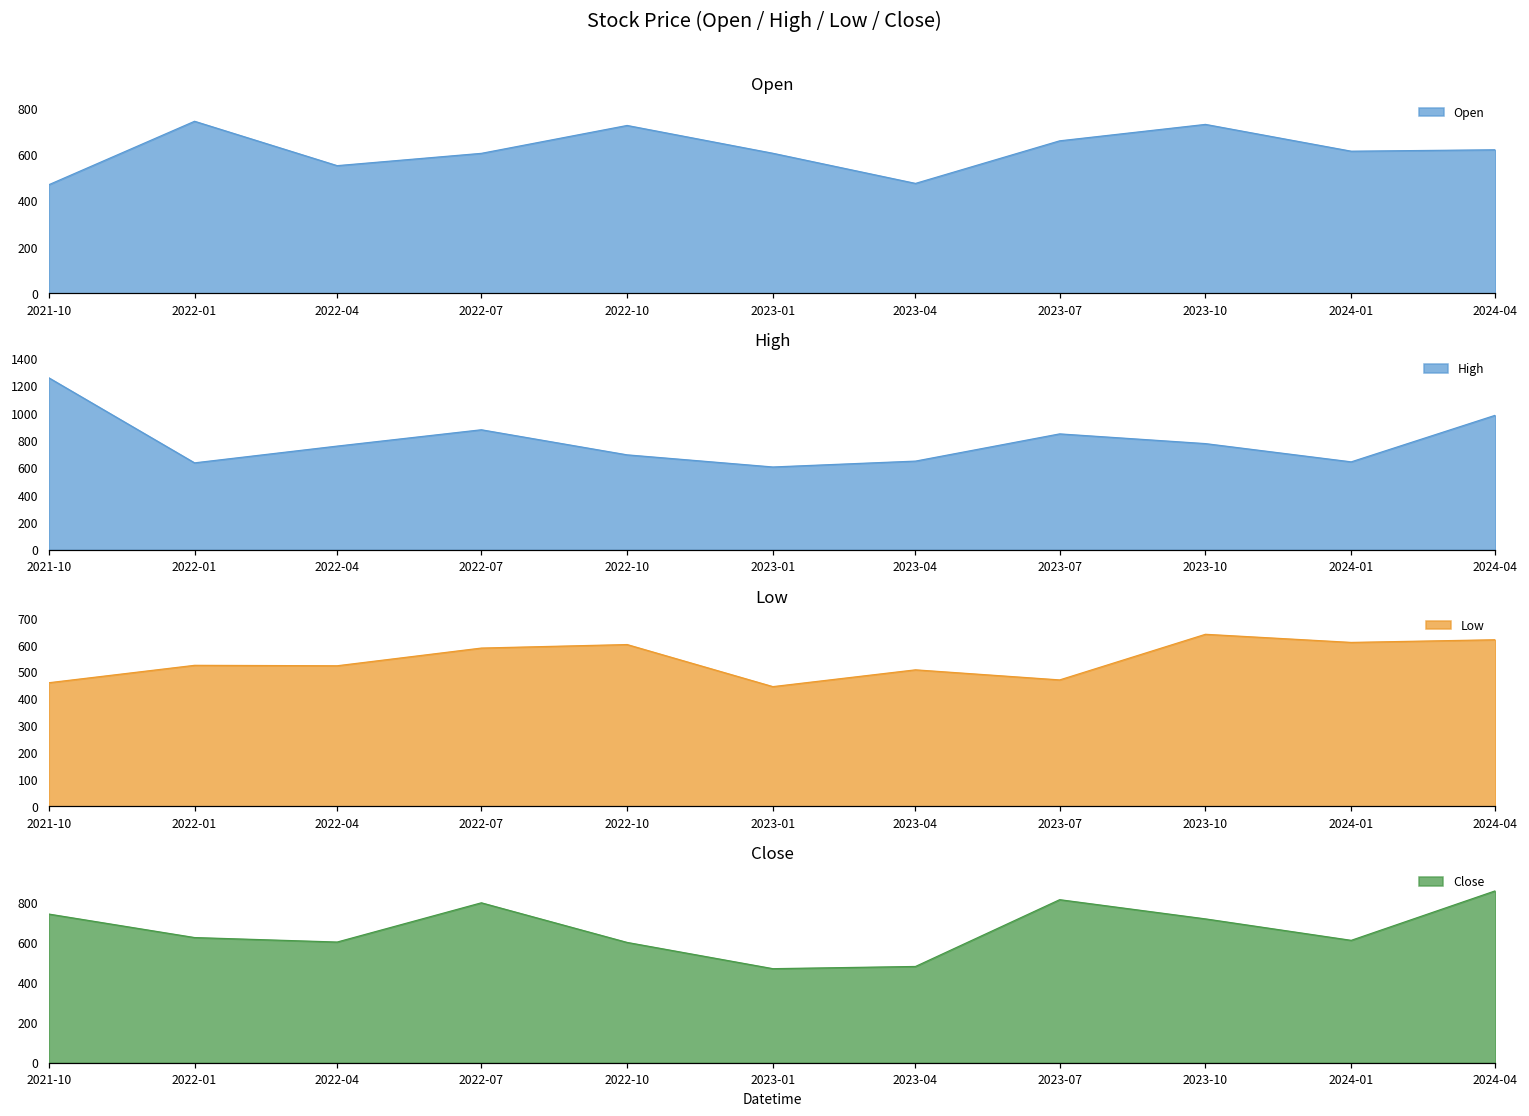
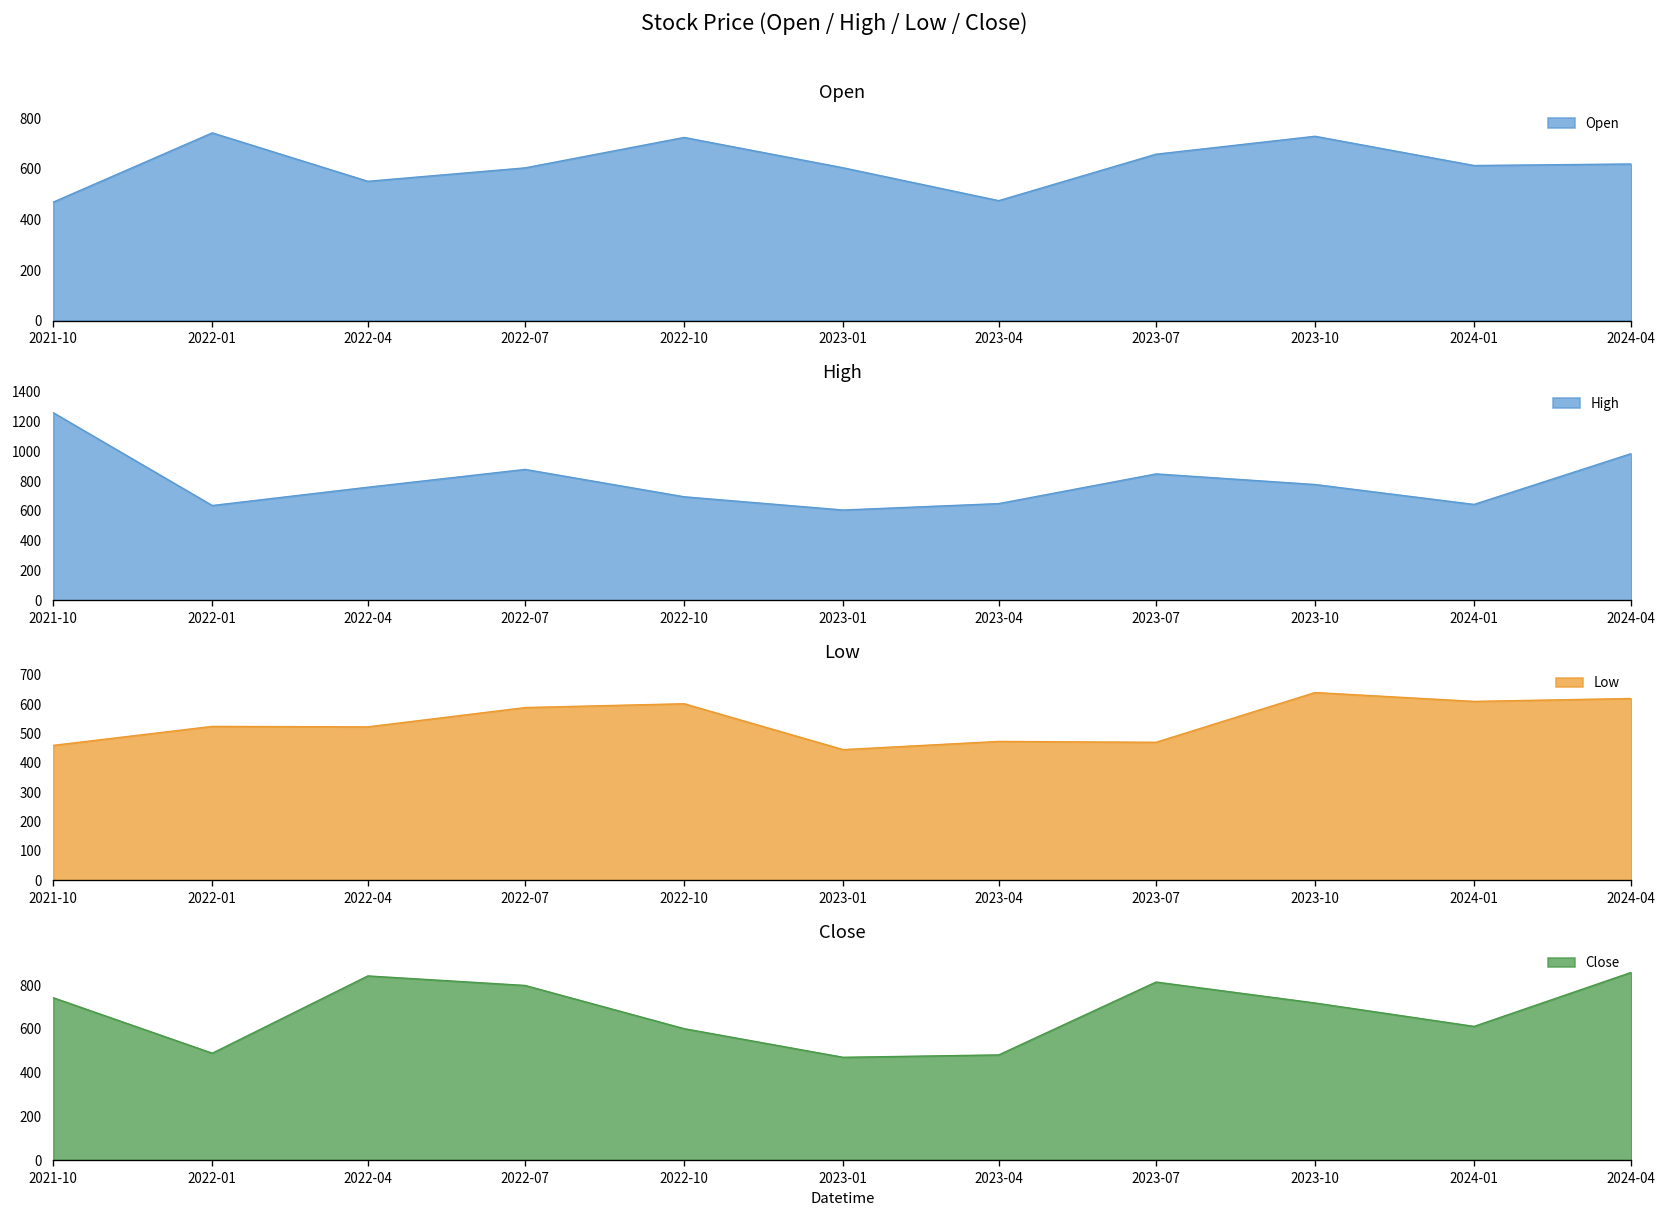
  {
    "Open": {
      "2021-10": 470,
      "2022-01": 740,
      "2022-04": 550,
      "2022-07": 600,
      "2022-10": 720,
      "2023-01": 600,
      "2023-04": 470,
      "2023-07": 660,
      "2023-10": 730,
      "2024-01": 610,
      "2024-04": 620
    },
    "High": {
      "2021-10": 1260,
      "2022-01": 640,
      "2022-04": 760,
      "2022-07": 880,
      "2022-10": 690,
      "2023-01": 610,
      "2023-04": 650,
      "2023-07": 850,
      "2023-10": 780,
      "2024-01": 640,
      "2024-04": 980
    },
    "Low": {
      "2021-10": 460,
      "2022-01": 520,
      "2022-04": 520,
      "2022-07": 590,
      "2022-10": 600,
      "2023-01": 450,
-     "2023-04": 510,
+     "2023-04": 470,
      "2023-07": 470,
      "2023-10": 640,
      "2024-01": 610,
      "2024-04": 620
    },
    "Close": {
      "2021-10": 740,
-     "2022-01": 630,
-     "2022-04": 600,
+     "2022-01": 490,
+     "2022-04": 840,
      "2022-07": 800,
      "2022-10": 600,
      "2023-01": 470,
      "2023-04": 480,
      "2023-07": 810,
      "2023-10": 720,
      "2024-01": 610,
      "2024-04": 860
    }
  }
